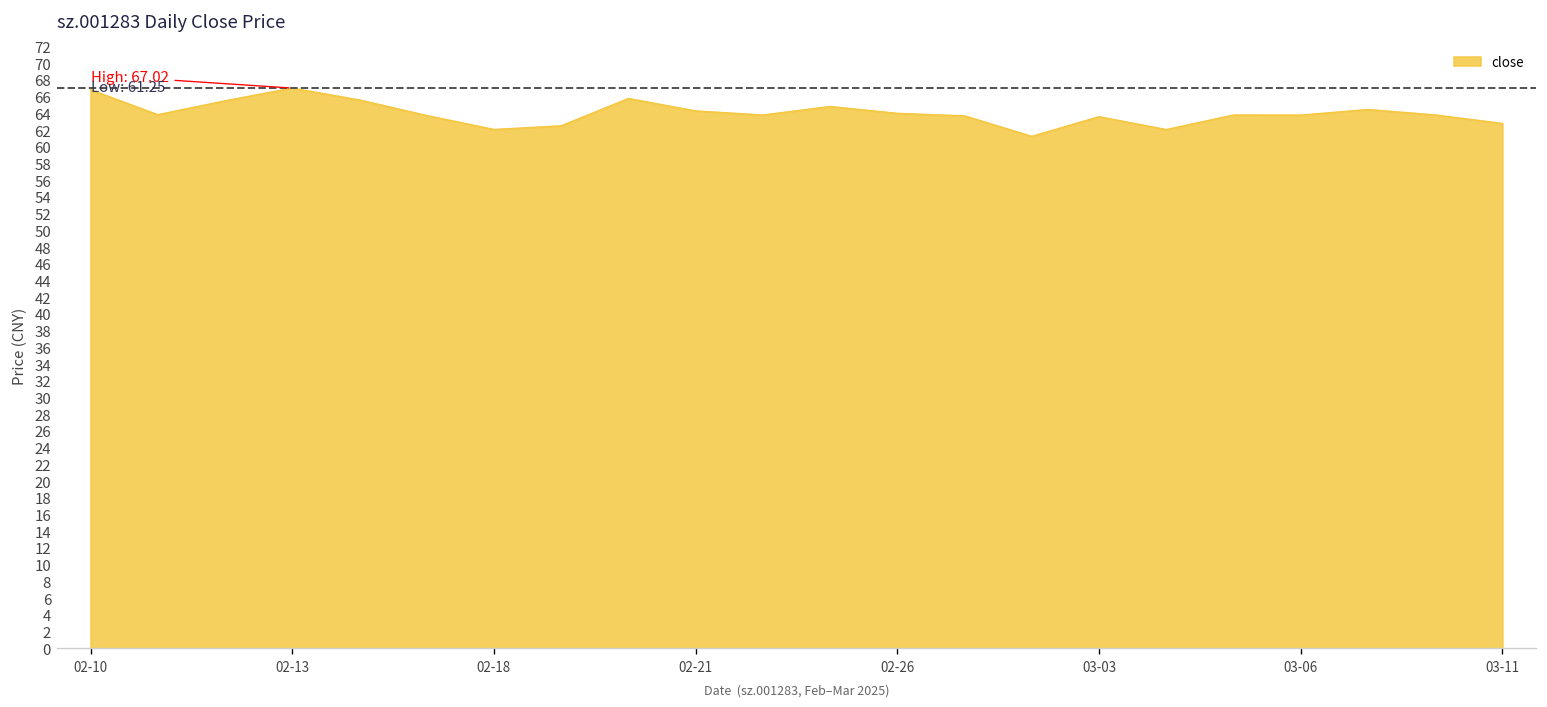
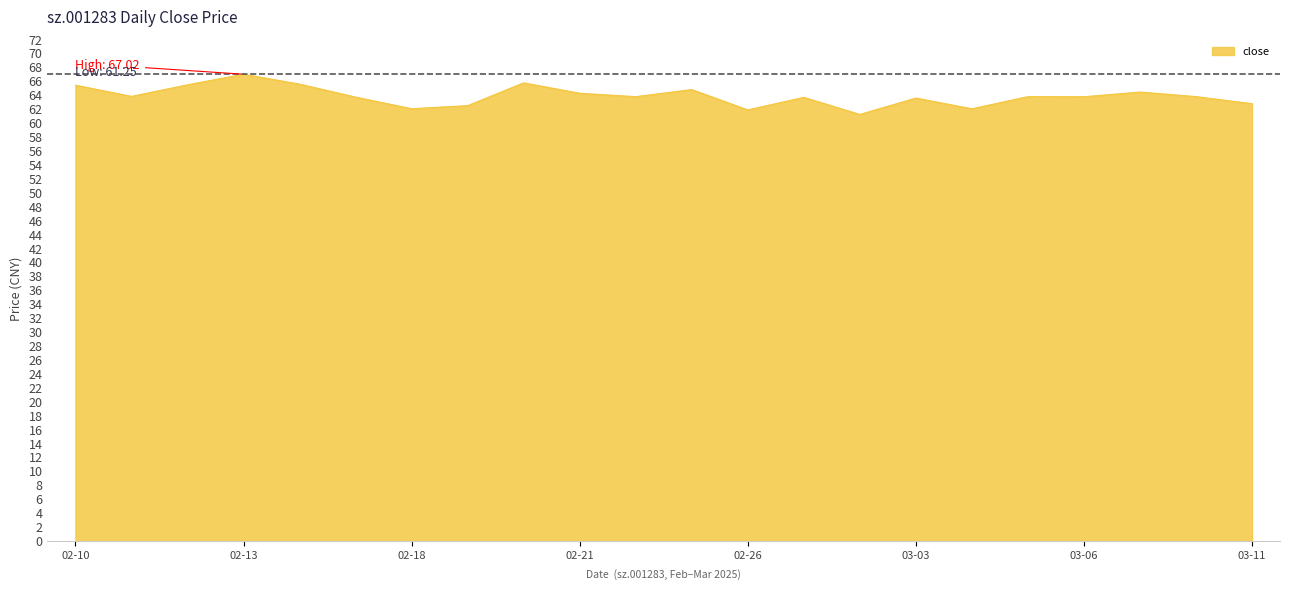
  {
-   "02-10": 67,
+   "02-10": 65,
    "02-13": 67,
    "02-18": 62,
    "02-21": 64,
-   "02-26": 64,
+   "02-26": 62,
    "03-03": 64,
    "03-06": 64,
    "03-11": 63
  }
